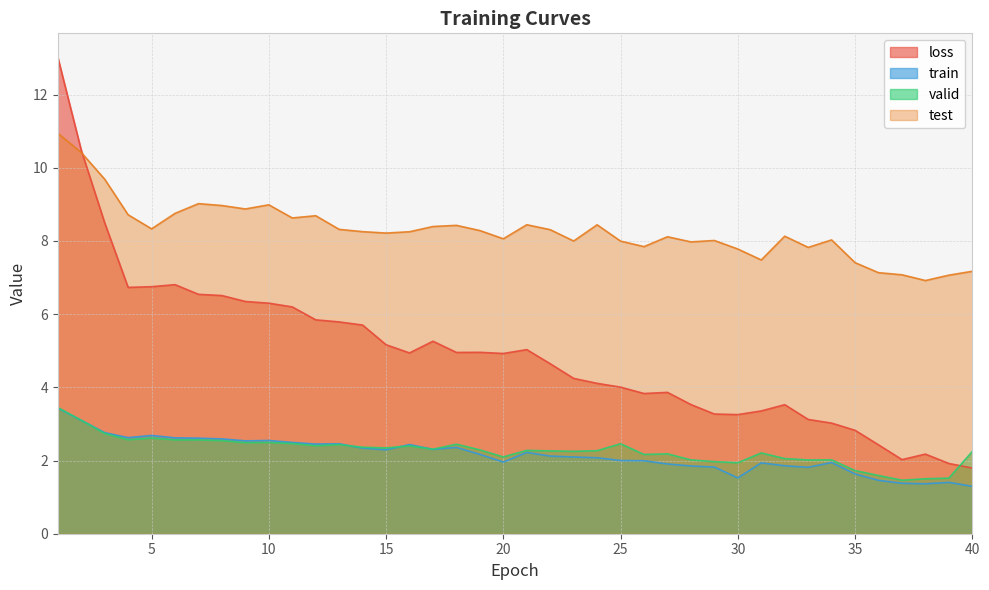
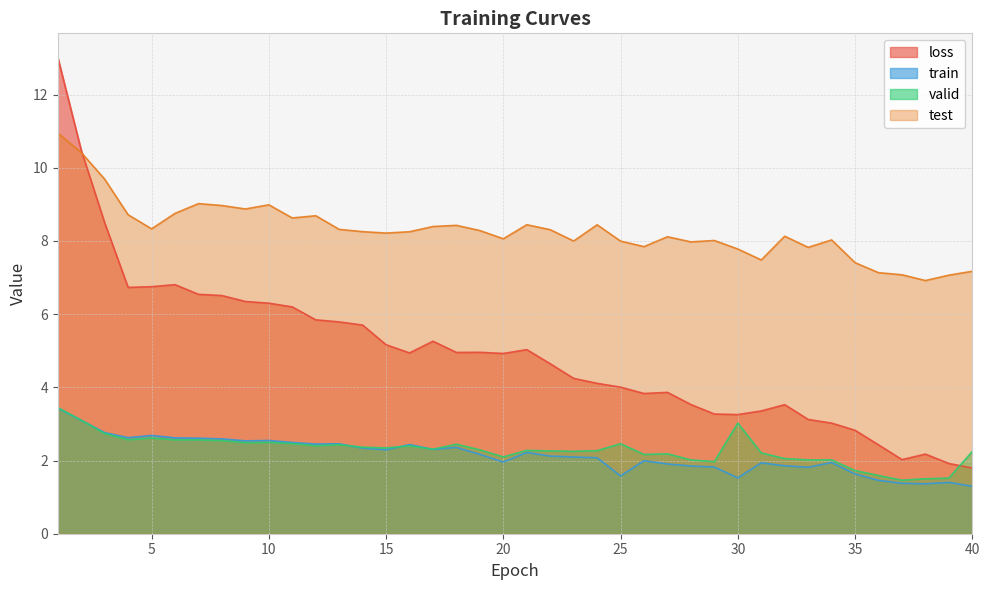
  {
    "train": {
      "5": 2.7,
      "20": 2.0,
-     "25": 2.0,
+     "25": 1.6,
      "30": 1.5,
      "35": 1.6,
      "40": 1.3
    },
    "valid": {
      "5": 2.6,
      "20": 2.1,
      "25": 2.5,
-     "30": 1.9,
+     "30": 3.0,
      "35": 1.7,
      "40": 2.2
    }
  }
